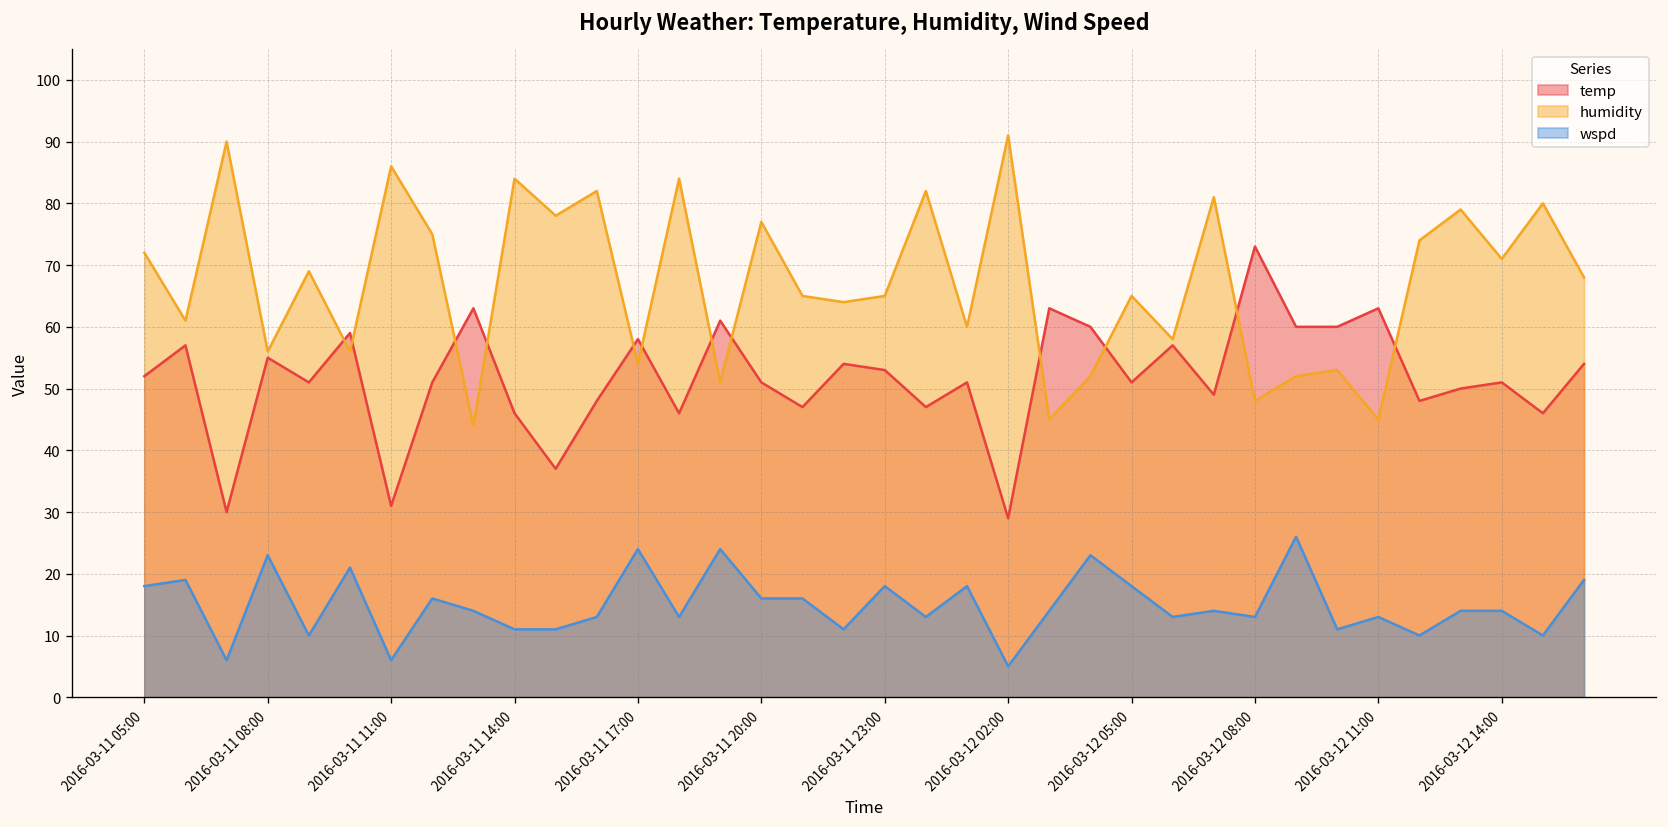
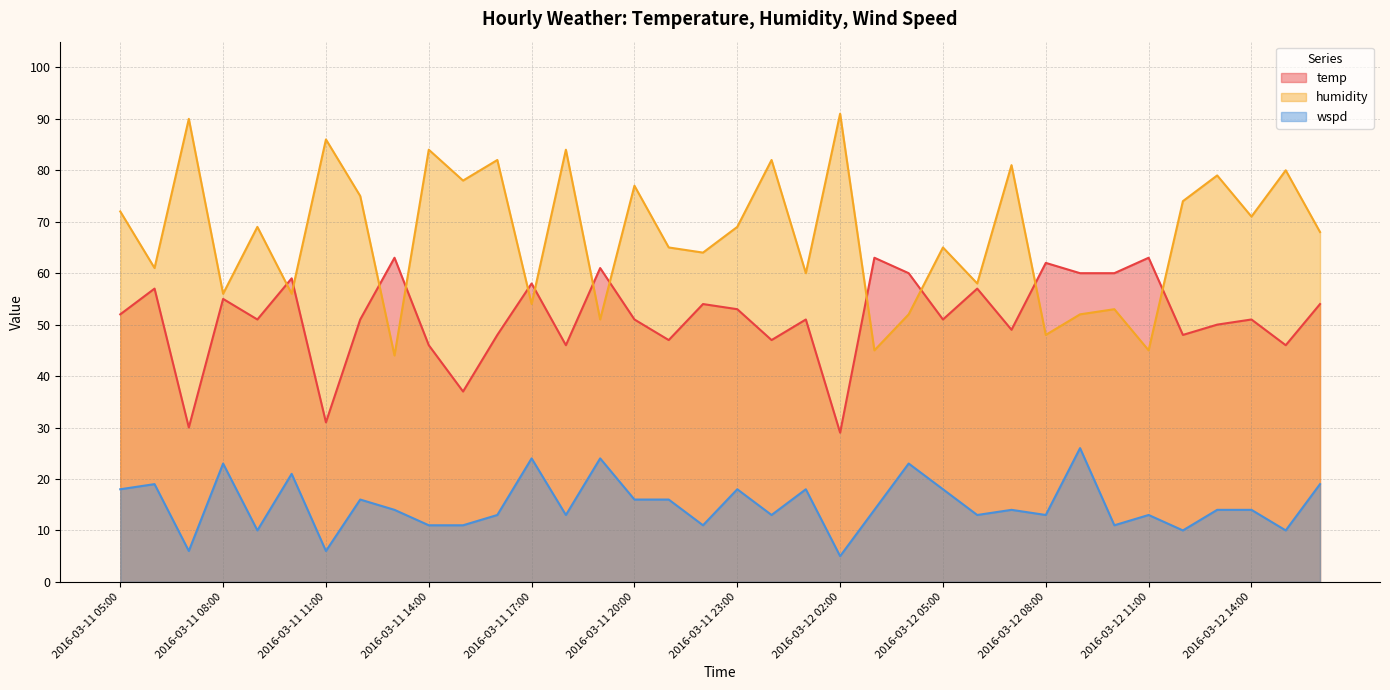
  {
    "temp": {
      "2016-03-11 05:00": 52,
      "2016-03-11 08:00": 55,
      "2016-03-11 11:00": 31,
      "2016-03-11 14:00": 46,
      "2016-03-11 17:00": 58,
      "2016-03-11 20:00": 51,
      "2016-03-11 23:00": 53,
      "2016-03-12 02:00": 29,
      "2016-03-12 05:00": 51,
-     "2016-03-12 08:00": 73,
+     "2016-03-12 08:00": 62,
      "2016-03-12 11:00": 63,
      "2016-03-12 14:00": 51
    },
    "humidity": {
      "2016-03-11 05:00": 72,
      "2016-03-11 08:00": 56,
      "2016-03-11 11:00": 86,
      "2016-03-11 14:00": 84,
      "2016-03-11 17:00": 54,
      "2016-03-11 20:00": 77,
-     "2016-03-11 23:00": 65,
+     "2016-03-11 23:00": 69,
      "2016-03-12 02:00": 91,
      "2016-03-12 05:00": 65,
      "2016-03-12 08:00": 48,
      "2016-03-12 11:00": 45,
      "2016-03-12 14:00": 71
    },
    "wspd": {
      "2016-03-11 05:00": 18,
      "2016-03-11 08:00": 23,
      "2016-03-11 11:00": 6,
      "2016-03-11 14:00": 11,
      "2016-03-11 17:00": 24,
      "2016-03-11 20:00": 16,
      "2016-03-11 23:00": 18,
      "2016-03-12 02:00": 5,
      "2016-03-12 05:00": 18,
      "2016-03-12 08:00": 13,
      "2016-03-12 11:00": 13,
      "2016-03-12 14:00": 14
    }
  }
